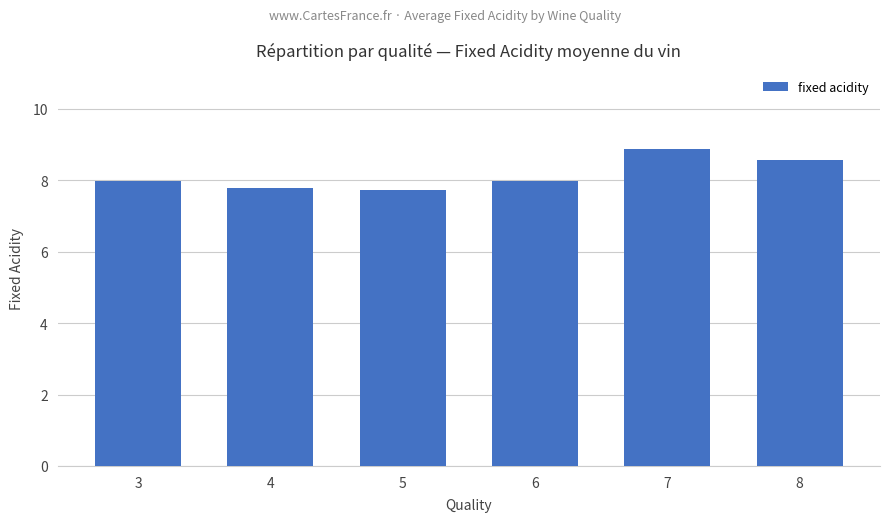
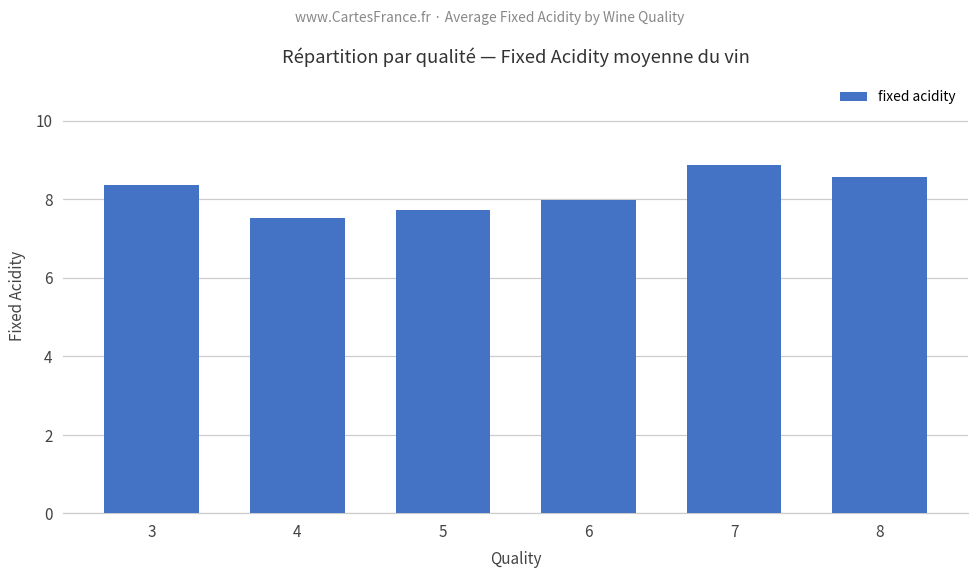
  {
-   "3": 8.0,
-   "4": 7.8,
+   "3": 8.4,
+   "4": 7.5,
    "5": 7.7,
    "6": 8.0,
    "7": 8.9,
    "8": 8.6
  }
